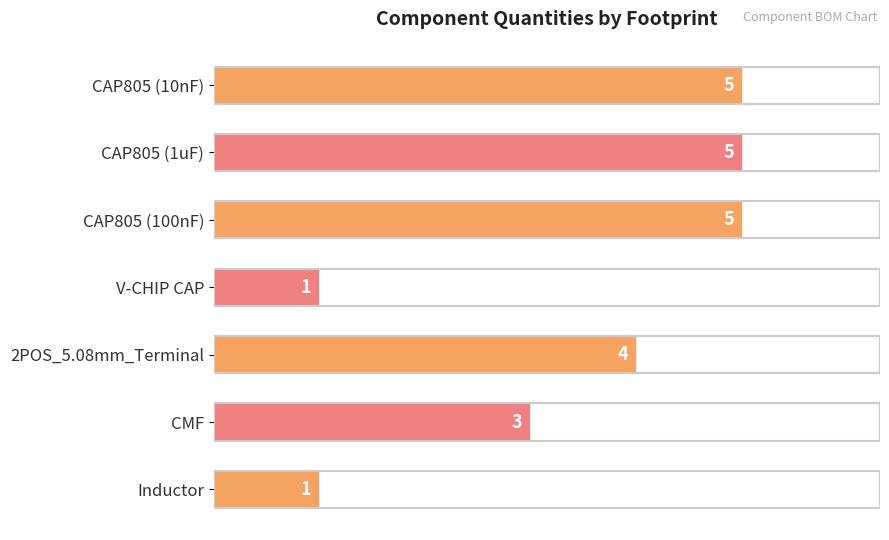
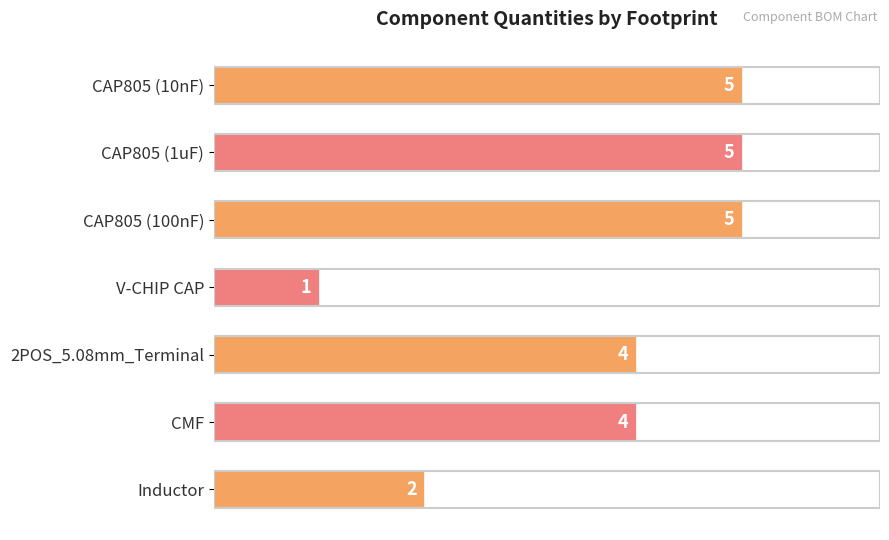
  {
    "CAP805 (10nF)": 5,
    "CAP805 (1uF)": 5,
    "CAP805 (100nF)": 5,
    "V-CHIP CAP": 1,
    "2POS_5.08mm_Terminal": 4,
-   "CMF": 3,
-   "Inductor": 1
+   "CMF": 4,
+   "Inductor": 2
  }
